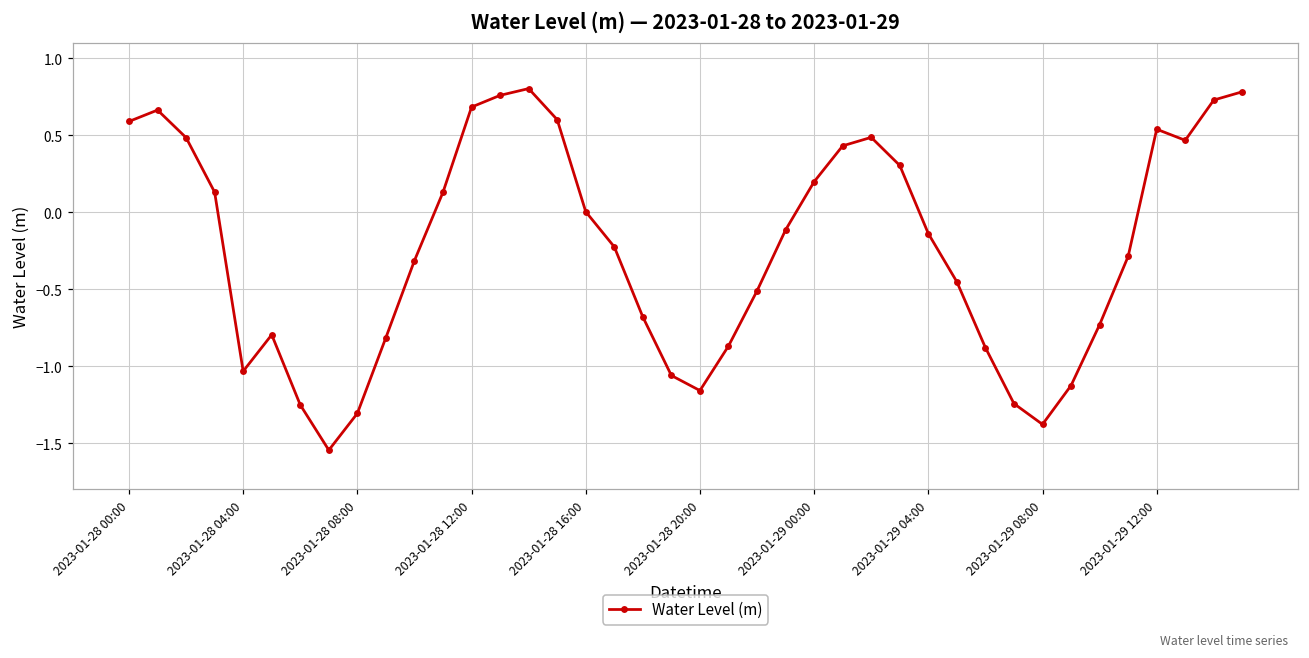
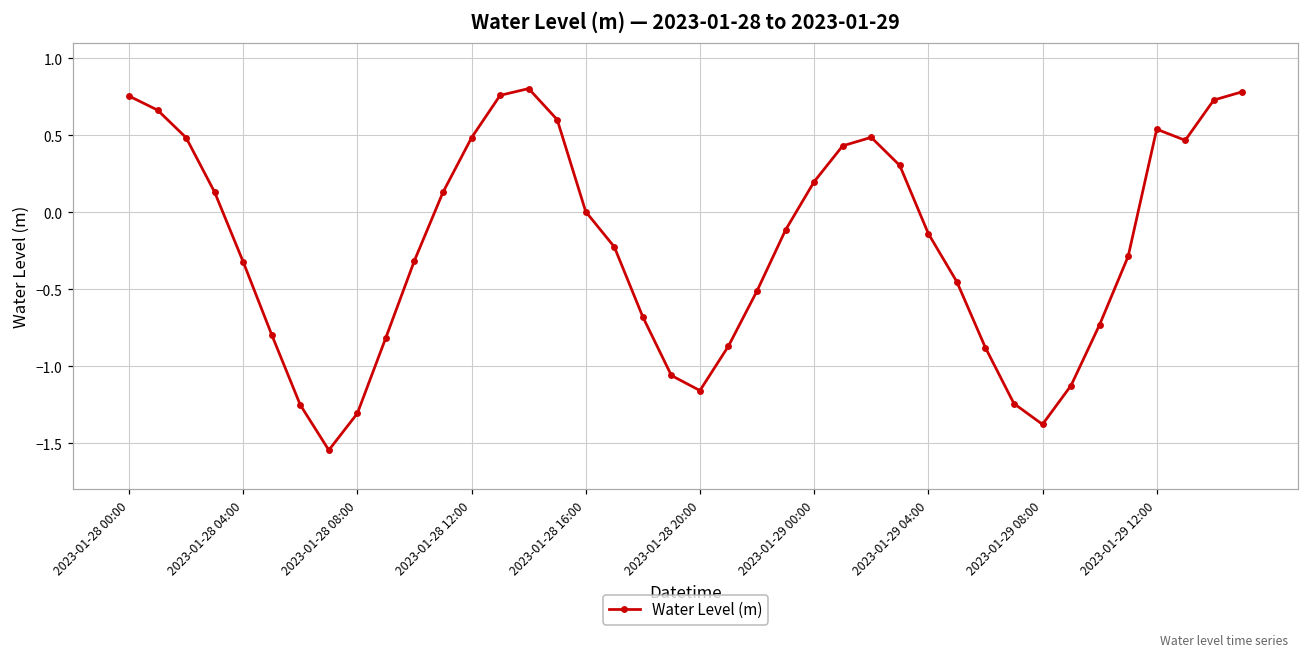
  {
-   "2023-01-28 00:00": 0.59,
-   "2023-01-28 04:00": -1.03,
+   "2023-01-28 00:00": 0.75,
+   "2023-01-28 04:00": -0.32,
    "2023-01-28 08:00": -1.31,
-   "2023-01-28 12:00": 0.68,
+   "2023-01-28 12:00": 0.48,
    "2023-01-28 16:00": 0.00,
    "2023-01-28 20:00": -1.16,
    "2023-01-29 00:00": 0.20,
    "2023-01-29 04:00": -0.14,
    "2023-01-29 08:00": -1.38,
    "2023-01-29 12:00": 0.54
  }
